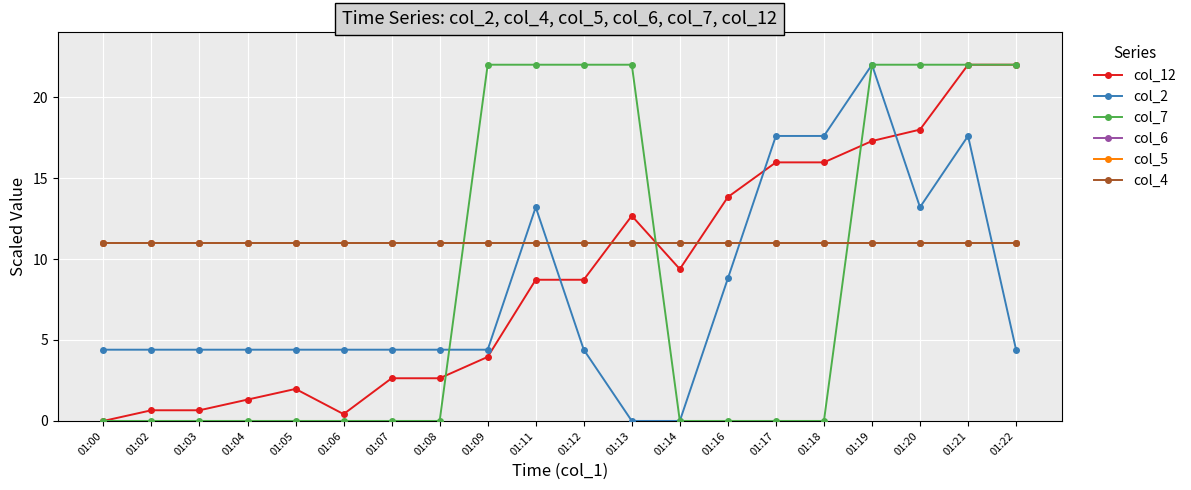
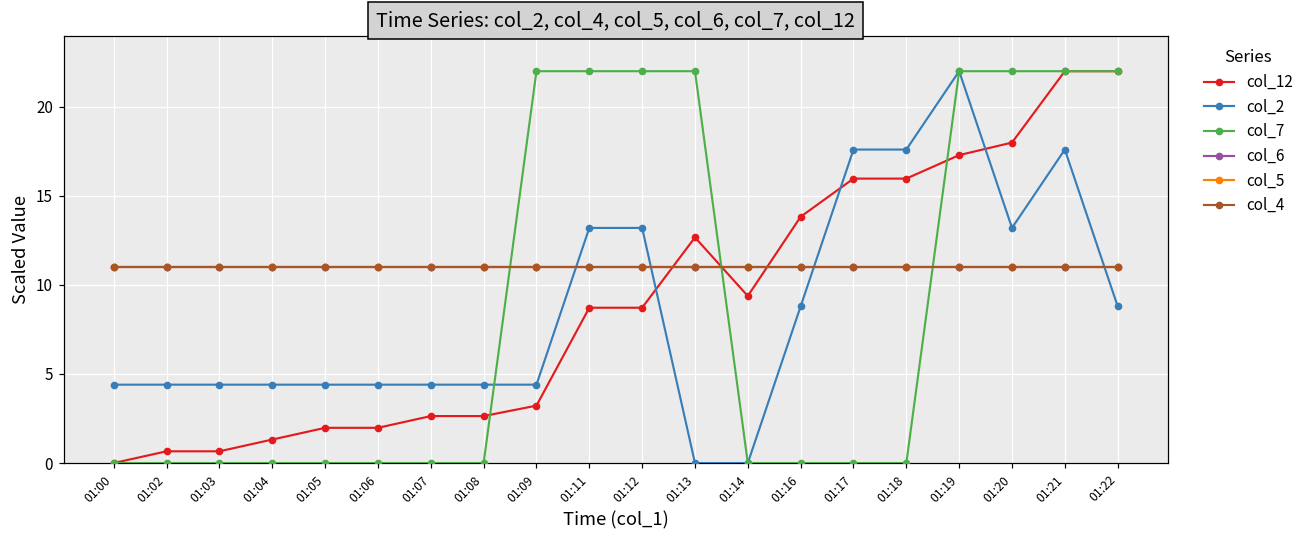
  {
    "col_12": {
      "01:02": 0.7,
      "01:03": 0.7,
      "01:04": 1.3,
      "01:05": 2.0,
-     "01:06": 0.4,
+     "01:06": 2.0,
      "01:07": 2.6,
      "01:08": 2.6,
-     "01:09": 4.0,
+     "01:09": 3.2,
      "01:11": 8.7,
      "01:12": 8.7,
      "01:13": 12.7,
      "01:14": 9.4,
      "01:16": 13.8,
      "01:17": 16.0,
      "01:18": 16.0,
      "01:19": 17.3,
      "01:20": 18.0
    },
    "col_2": {
      "01:00": 4.4,
      "01:02": 4.4,
      "01:03": 4.4,
      "01:04": 4.4,
      "01:05": 4.4,
      "01:06": 4.4,
      "01:07": 4.4,
      "01:08": 4.4,
      "01:09": 4.4,
      "01:11": 13.2,
-     "01:12": 4.4,
+     "01:12": 13.2,
      "01:13": 0.0,
      "01:16": 8.8,
      "01:17": 17.6,
      "01:18": 17.6,
      "01:20": 13.2,
      "01:21": 17.6,
-     "01:22": 4.4
+     "01:22": 8.8
    },
    "col_7": {
      "01:02": 0.0,
      "01:03": 0.0,
      "01:04": 0.0,
      "01:05": 0.0,
      "01:06": 0.0,
      "01:07": 0.0,
      "01:08": 0.0,
      "01:09": 22.0,
      "01:11": 22.0,
      "01:12": 22.0,
      "01:13": 22.0,
      "01:16": 0.0,
      "01:17": 0.0,
      "01:18": 0.0,
      "01:20": 22.0
    },
    "col_4": {
      "01:00": 11.0,
      "01:02": 11.0,
      "01:03": 11.0,
      "01:04": 11.0,
      "01:05": 11.0,
      "01:06": 11.0,
      "01:07": 11.0,
      "01:08": 11.0,
      "01:09": 11.0,
      "01:11": 11.0,
      "01:12": 11.0,
      "01:13": 11.0,
      "01:14": 11.0,
      "01:16": 11.0,
      "01:17": 11.0,
      "01:18": 11.0,
      "01:19": 11.0,
      "01:20": 11.0,
      "01:21": 11.0,
      "01:22": 11.0
    }
  }
